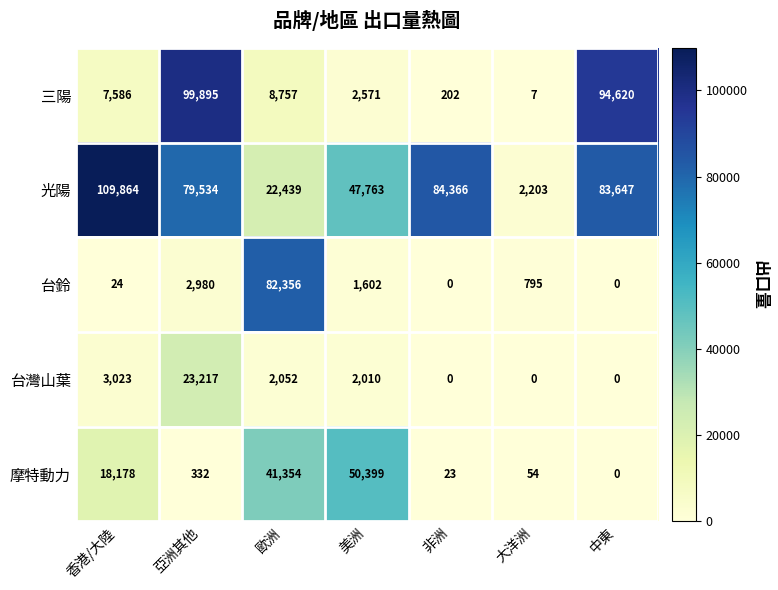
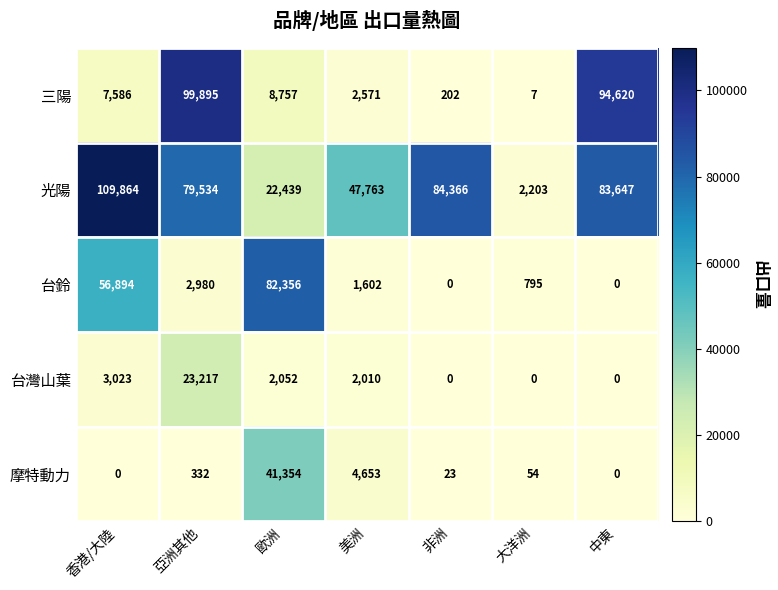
  {
    "三陽": {
      "香港/大陸": "7,586",
      "亞洲其他": "99,895",
      "歐洲": "8,757",
      "美洲": "2,571",
      "非洲": "202",
      "大洋洲": "7",
      "中東": "94,620"
    },
    "光陽": {
      "香港/大陸": "109,864",
      "亞洲其他": "79,534",
      "歐洲": "22,439",
      "美洲": "47,763",
      "非洲": "84,366",
      "大洋洲": "2,203",
      "中東": "83,647"
    },
    "台鈴": {
-     "香港/大陸": "24",
+     "香港/大陸": "56,894",
      "亞洲其他": "2,980",
      "歐洲": "82,356",
      "美洲": "1,602",
      "非洲": "0",
      "大洋洲": "795",
      "中東": "0"
    },
    "台灣山葉": {
      "香港/大陸": "3,023",
      "亞洲其他": "23,217",
      "歐洲": "2,052",
      "美洲": "2,010",
      "非洲": "0",
      "大洋洲": "0",
      "中東": "0"
    },
    "摩特動力": {
-     "香港/大陸": "18,178",
+     "香港/大陸": "0",
      "亞洲其他": "332",
      "歐洲": "41,354",
-     "美洲": "50,399",
+     "美洲": "4,653",
      "非洲": "23",
      "大洋洲": "54",
      "中東": "0"
    }
  }
